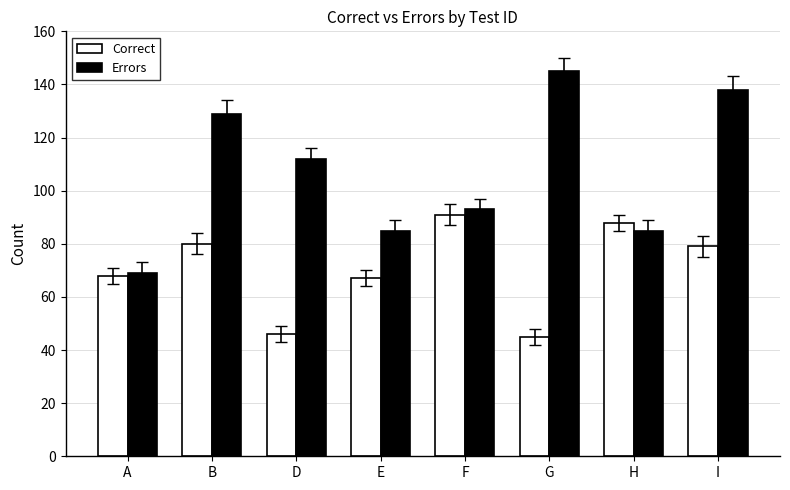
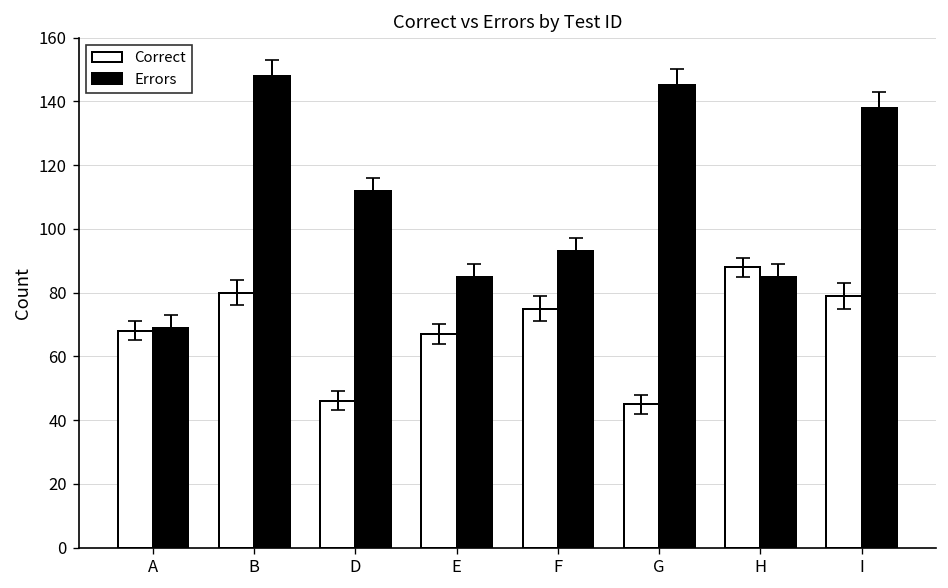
  {
    "Correct": {
      "A": 68,
      "B": 80,
      "D": 46,
      "E": 67,
-     "F": 91,
+     "F": 75,
      "G": 45,
      "H": 88,
      "I": 79
    },
    "Errors": {
      "A": 69,
-     "B": 129,
+     "B": 148,
      "D": 112,
      "E": 85,
      "F": 93,
      "G": 145,
      "H": 85,
      "I": 138
    }
  }
